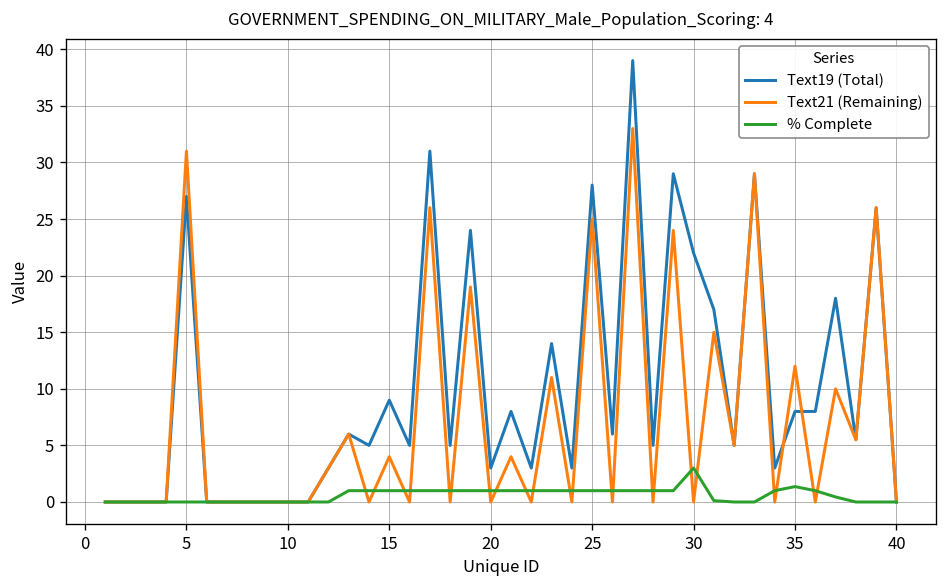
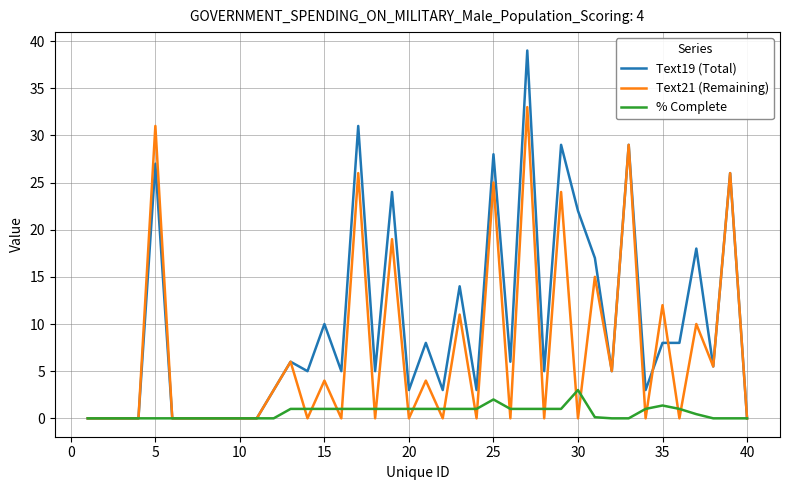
  {
    "Text19 (Total)": {
      "5": 27,
-     "15": 9,
+     "15": 10,
      "20": 3,
      "25": 28,
      "30": 22,
      "35": 8
    },
    "Text21 (Remaining)": {
      "5": 31,
      "15": 4,
      "20": 0,
      "25": 25,
      "30": 0,
      "35": 12
    },
    "% Complete": {
      "5": 0,
      "15": 1,
      "20": 1,
-     "25": 1,
+     "25": 2,
      "30": 3,
      "35": 1
    }
  }
